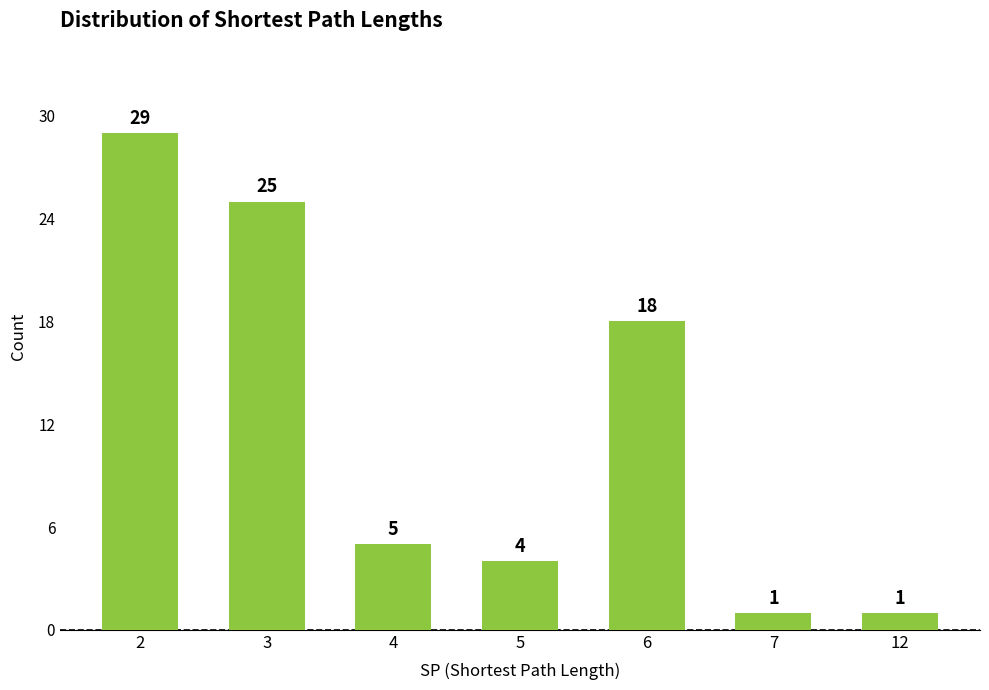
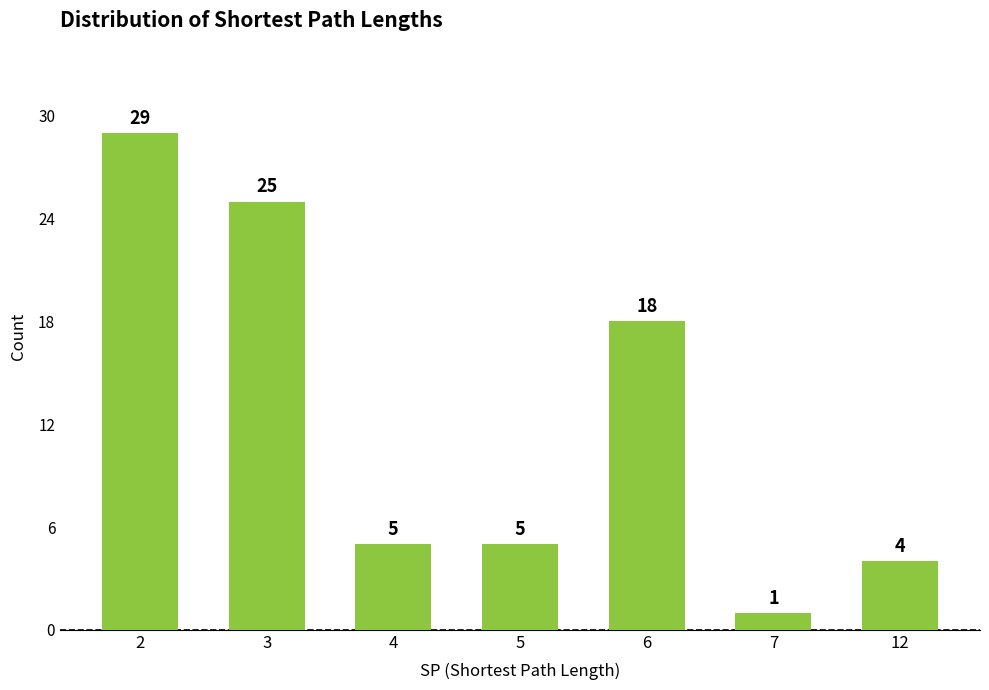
  {
    "2": 29,
    "3": 25,
    "4": 5,
-   "5": 4,
+   "5": 5,
    "6": 18,
    "7": 1,
-   "12": 1
+   "12": 4
  }
